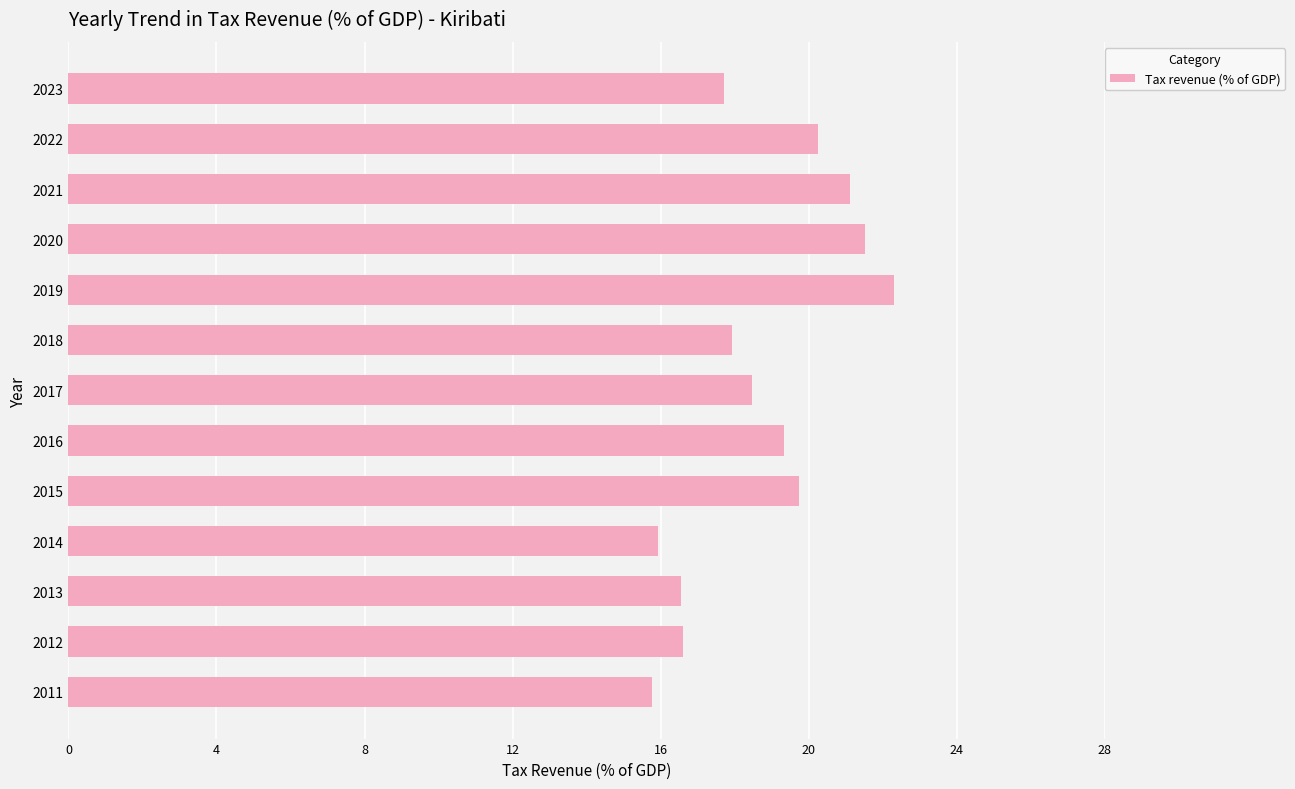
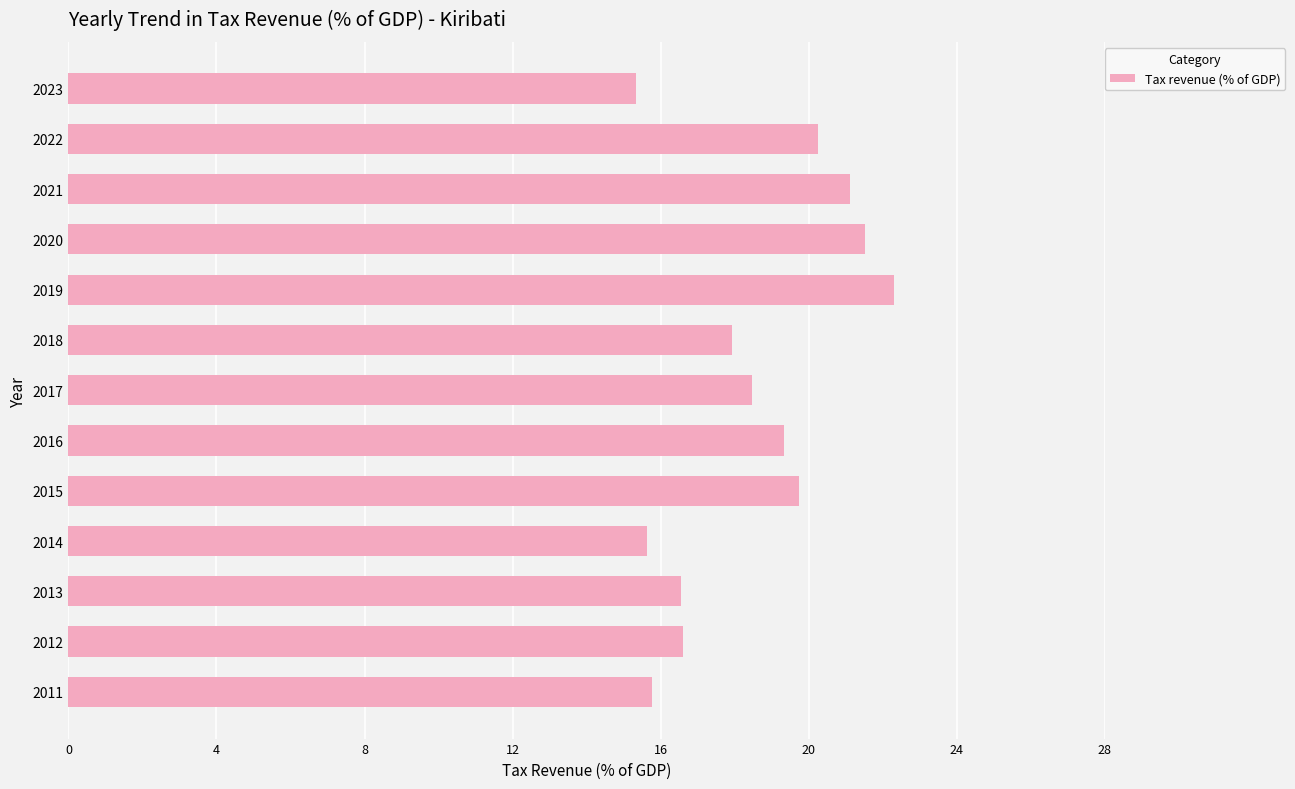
  {
-   "2023": 17.7,
+   "2023": 15.3,
    "2022": 20.3,
    "2021": 21.1,
    "2020": 21.5,
    "2019": 22.3,
    "2018": 17.9,
    "2017": 18.5,
    "2016": 19.3,
    "2015": 19.7,
-   "2014": 15.9,
+   "2014": 15.6,
    "2013": 16.6,
    "2012": 16.6,
    "2011": 15.8
  }
